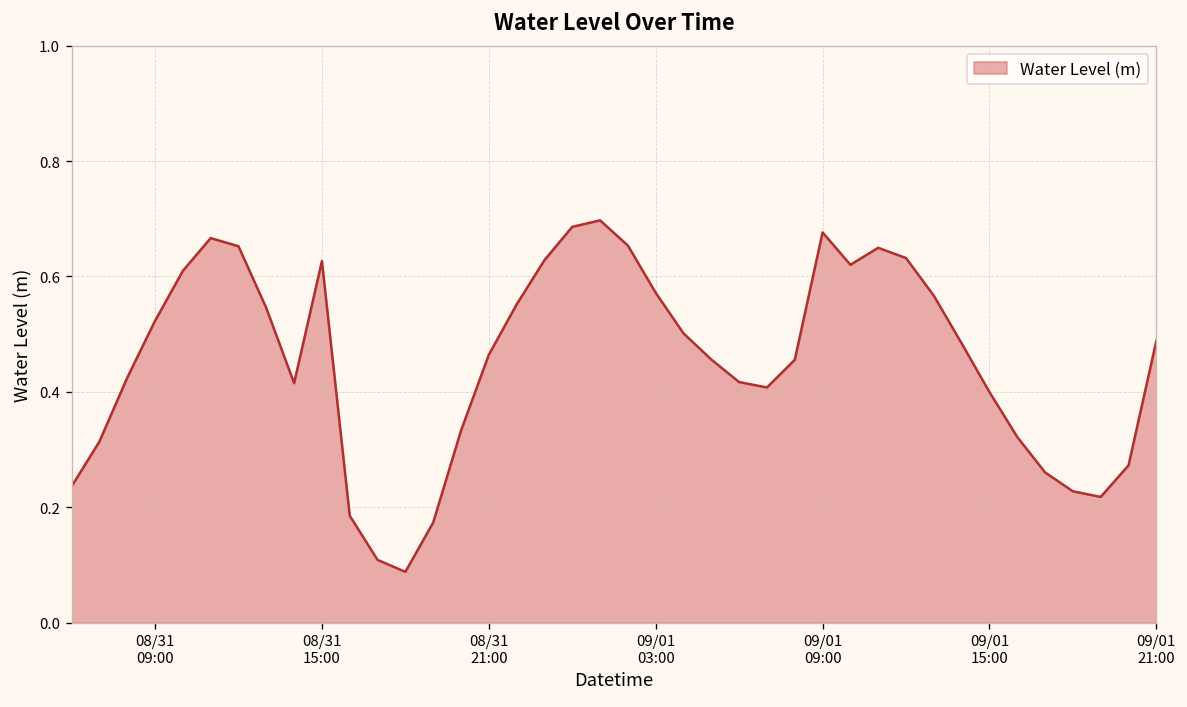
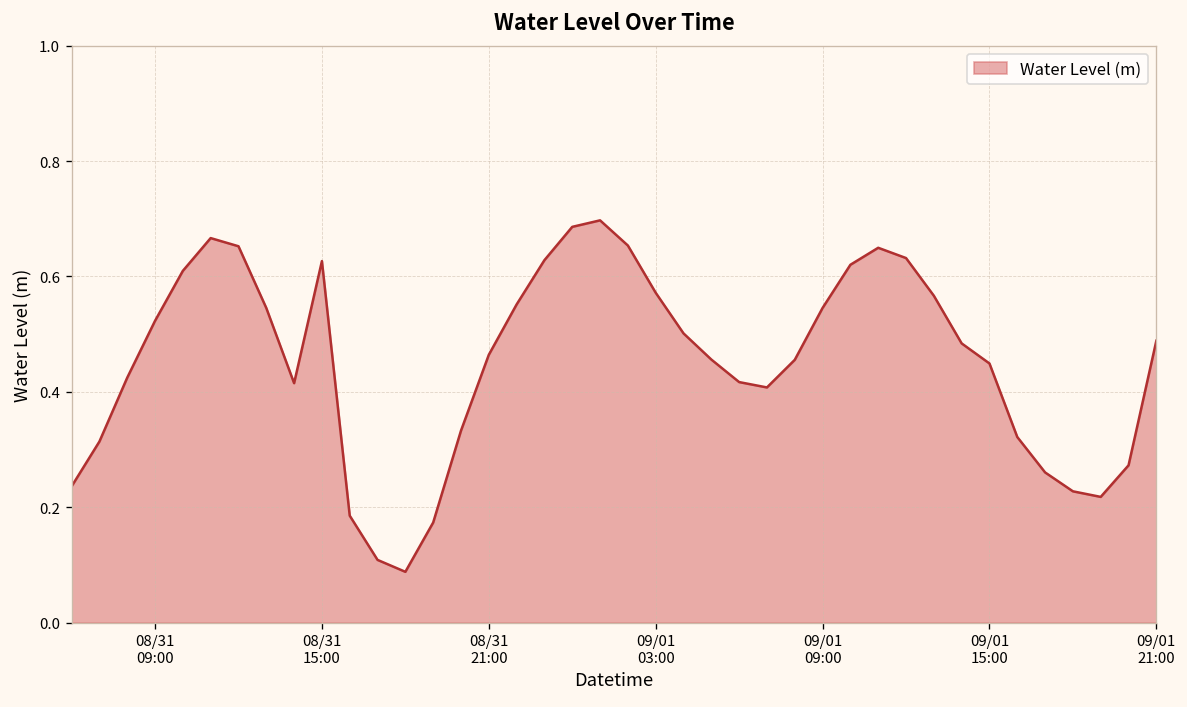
  {
    "08/31 09:00": 0.52,
    "08/31 15:00": 0.63,
    "08/31 21:00": 0.46,
    "09/01 03:00": 0.57,
-   "09/01 09:00": 0.68,
-   "09/01 15:00": 0.40,
+   "09/01 09:00": 0.55,
+   "09/01 15:00": 0.45,
    "09/01 21:00": 0.49
  }
